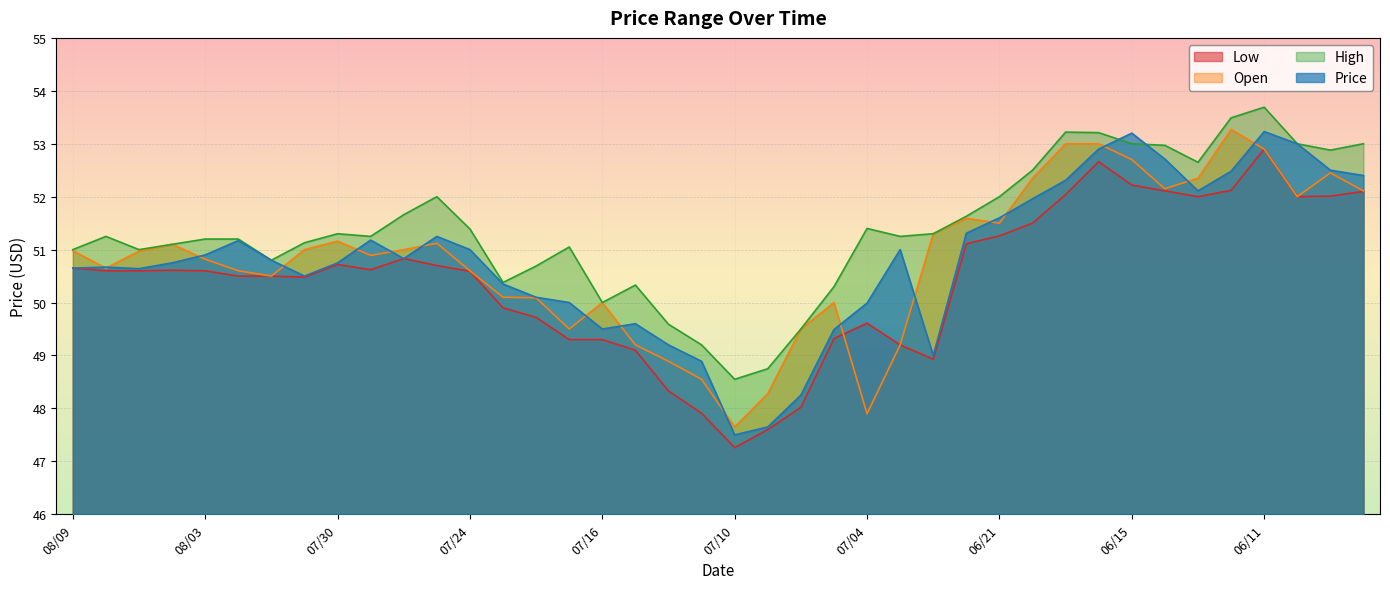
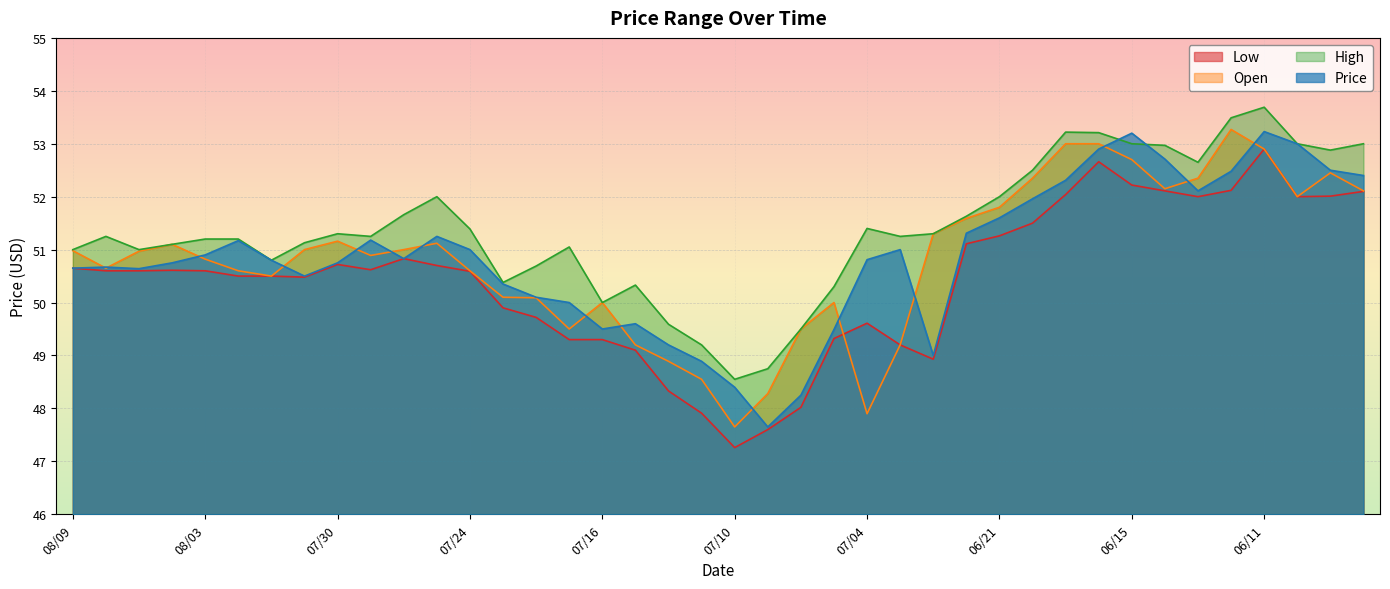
  {
    "Low": {
      "08/03": 50.6,
      "07/16": 49.3,
      "07/10": 47.3,
      "07/04": 49.6,
      "06/21": 51.3,
      "06/15": 52.2
    },
    "Open": {
      "08/03": 50.8,
      "07/30": 51.2,
      "07/10": 47.7,
      "07/04": 47.9,
-     "06/21": 51.5,
+     "06/21": 51.8,
      "06/15": 52.7
    },
    "High": {
      "08/03": 51.2,
      "07/30": 51.3,
      "07/24": 51.4,
      "07/10": 48.6,
      "07/04": 51.4,
      "06/21": 52.0,
      "06/15": 53.0,
      "06/11": 53.7
    },
    "Price": {
      "08/03": 50.9,
      "07/24": 51.0,
      "07/16": 49.5,
-     "07/10": 47.5,
-     "07/04": 50.0,
+     "07/10": 48.4,
+     "07/04": 50.8,
      "06/21": 51.6,
      "06/15": 53.2,
      "06/11": 53.2
    }
  }
